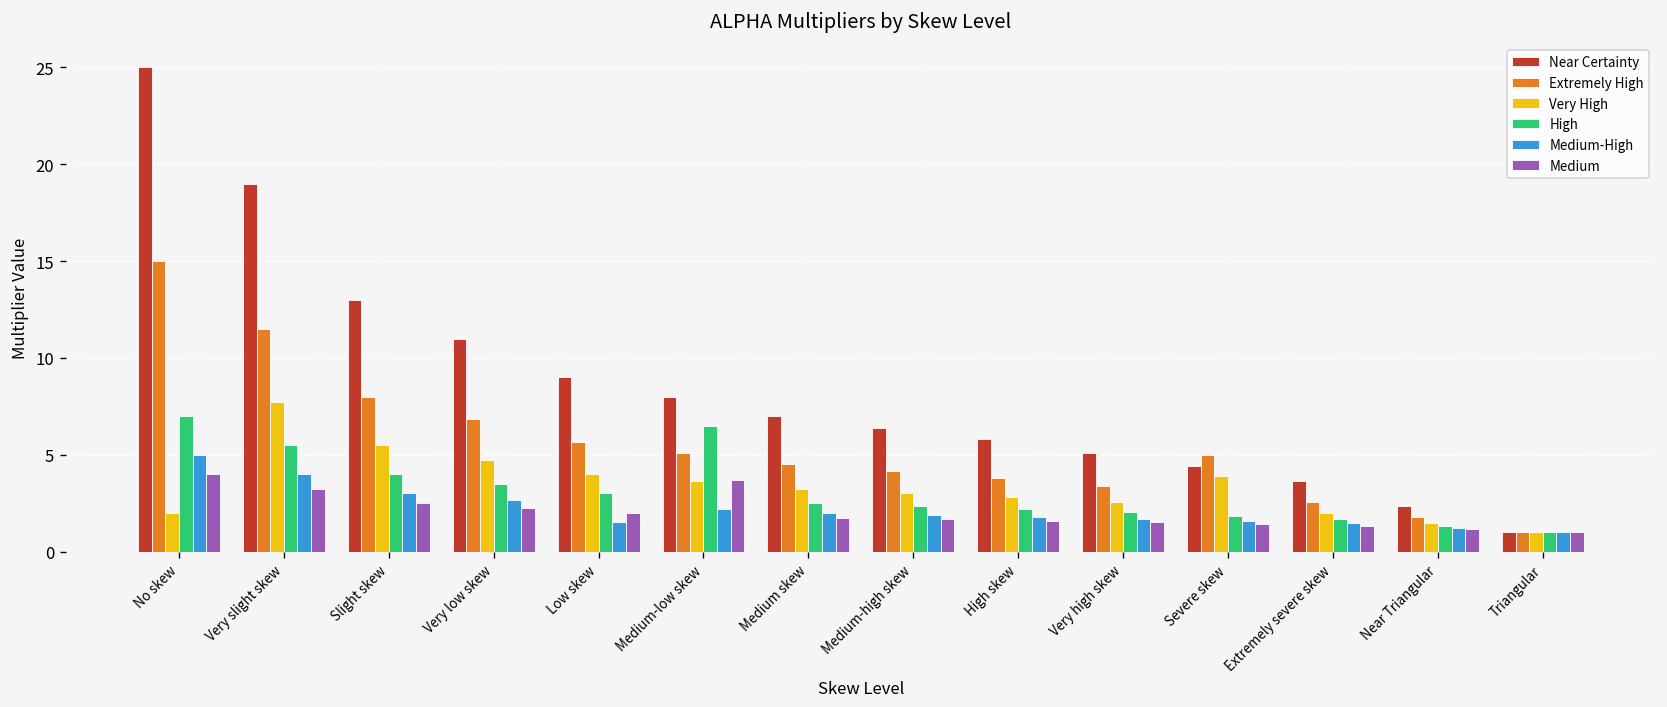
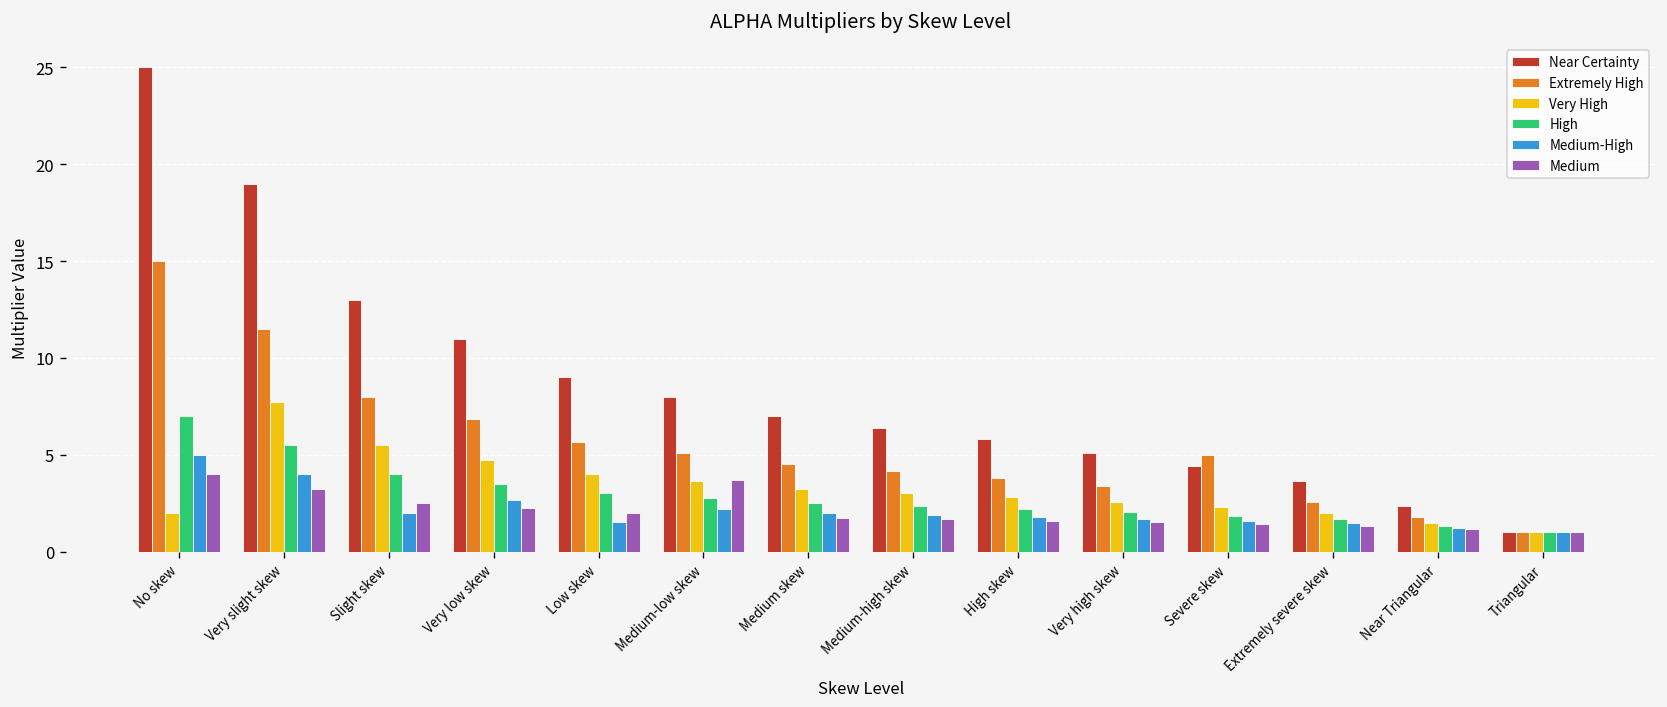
  {
    "Near Certainty": {
      "No skew": 25.0,
      "Very slight skew": 19.0,
      "Slight skew": 13.0,
      "Very low skew": 11.0,
      "Low skew": 9.0,
      "Medium-low skew": 8.0,
      "Medium skew": 7.0,
      "Medium-high skew": 6.4,
      "High skew": 5.8,
      "Very high skew": 5.1,
      "Severe skew": 4.4,
      "Extremely severe skew": 3.7,
      "Near Triangular": 2.3,
      "Triangular": 1.0
    },
    "Extremely High": {
      "No skew": 15.0,
      "Very slight skew": 11.5,
      "Slight skew": 8.0,
      "Very low skew": 6.8,
      "Low skew": 5.7,
      "Medium-low skew": 5.1,
      "Medium skew": 4.5,
      "Medium-high skew": 4.2,
      "High skew": 3.8,
      "Very high skew": 3.4,
      "Severe skew": 5.0,
      "Extremely severe skew": 2.6,
      "Near Triangular": 1.8,
      "Triangular": 1.0
    },
    "Very High": {
      "No skew": 2.0,
      "Very slight skew": 7.8,
      "Slight skew": 5.5,
      "Very low skew": 4.8,
      "Low skew": 4.0,
      "Medium-low skew": 3.6,
      "Medium skew": 3.3,
      "Medium-high skew": 3.0,
      "High skew": 2.8,
      "Very high skew": 2.5,
-     "Severe skew": 3.9,
+     "Severe skew": 2.3,
      "Extremely severe skew": 2.0,
      "Near Triangular": 1.5,
      "Triangular": 1.0
    },
    "High": {
      "No skew": 7.0,
      "Very slight skew": 5.5,
      "Slight skew": 4.0,
      "Very low skew": 3.5,
      "Low skew": 3.0,
-     "Medium-low skew": 6.5,
+     "Medium-low skew": 2.8,
      "Medium skew": 2.5,
      "Medium-high skew": 2.4,
      "High skew": 2.2,
      "Very high skew": 2.0,
      "Severe skew": 1.9,
      "Extremely severe skew": 1.7,
      "Near Triangular": 1.3,
      "Triangular": 1.0
    },
    "Medium-High": {
      "No skew": 5,
      "Very slight skew": 4,
-     "Slight skew": 3,
+     "Slight skew": 2,
      "Very low skew": 2.7,
      "Low skew": 1.5,
      "Medium-low skew": 2.2,
      "Medium skew": 2,
      "Medium-high skew": 2,
      "High skew": 1.8,
      "Very high skew": 1.7,
      "Severe skew": 1.6,
      "Extremely severe skew": 1.5,
      "Near Triangular": 1.2,
      "Triangular": 1
    },
    "Medium": {
      "No skew": 4.0,
      "Very slight skew": 3.3,
      "Slight skew": 2.5,
      "Very low skew": 2.3,
      "Low skew": 2.0,
      "Medium-low skew": 3.7,
      "Medium skew": 1.8,
      "Medium-high skew": 1.7,
      "High skew": 1.6,
      "Very high skew": 1.5,
      "Severe skew": 1.4,
      "Extremely severe skew": 1.3,
      "Near Triangular": 1.2,
      "Triangular": 1.0
    }
  }
